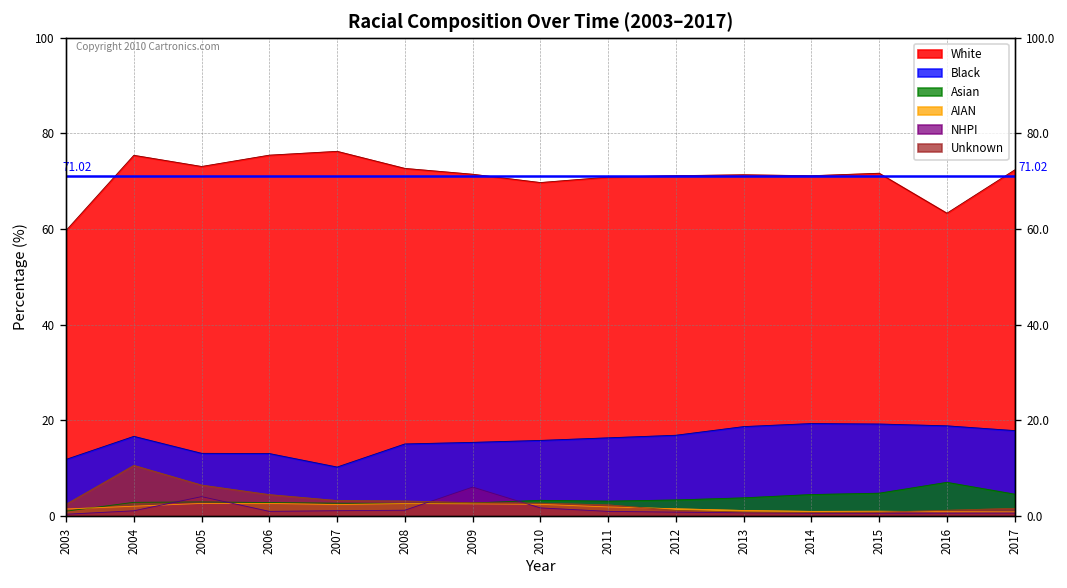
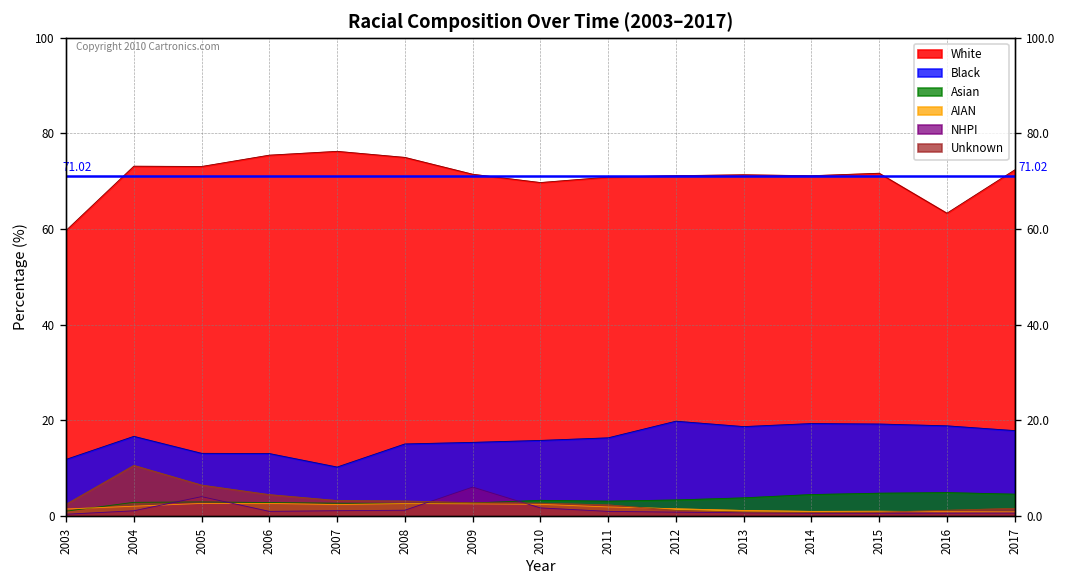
  {
    "White": {
      "2003": 60,
-     "2004": 75,
+     "2004": 73,
      "2005": 73,
      "2006": 75,
      "2007": 76,
-     "2008": 73,
+     "2008": 75,
      "2009": 71,
      "2010": 70,
      "2011": 71,
      "2012": 71,
      "2013": 71,
      "2014": 71,
      "2015": 72,
      "2016": 63
    },
    "Black": {
      "2003": 12,
      "2004": 17,
      "2005": 13,
      "2006": 13,
      "2007": 10,
      "2008": 15,
      "2009": 15,
      "2010": 16,
      "2011": 16,
-     "2012": 17,
+     "2012": 20,
      "2013": 19,
      "2014": 19,
      "2015": 19,
      "2016": 19,
      "2017": 18
    },
    "Asian": {
      "2004": 3,
      "2011": 3,
      "2012": 3,
      "2013": 4,
      "2014": 4,
      "2015": 5,
-     "2016": 7,
+     "2016": 5,
      "2017": 5
    },
    "AIAN": {
      "2004": 2
    },
    "NHPI": {
      "2004": 1,
      "2005": 4,
      "2006": 1,
      "2007": 1,
      "2008": 1,
      "2009": 6,
      "2010": 2,
      "2011": 1
    },
    "Unknown": {
      "2003": 2,
      "2004": 11,
      "2005": 6,
      "2006": 4,
      "2017": 2
    }
  }
